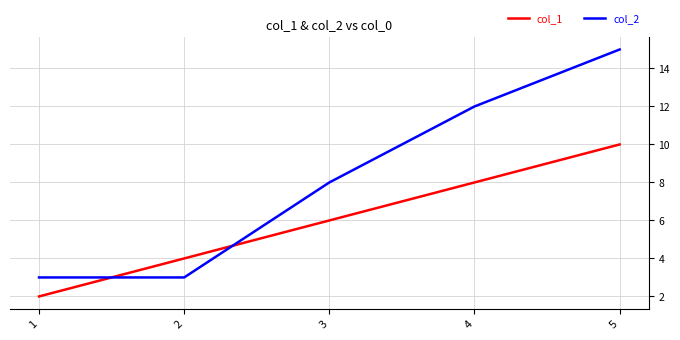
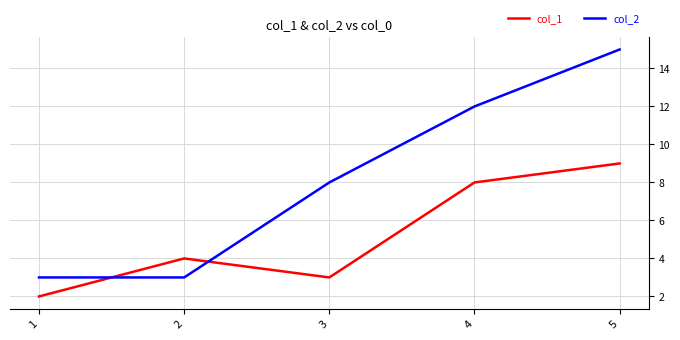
  {
    "col_1": {
      "1": 2,
      "2": 4,
-     "3": 6,
+     "3": 3,
      "4": 8,
-     "5": 10
+     "5": 9
    },
    "col_2": {
      "1": 3,
      "2": 3,
      "3": 8,
      "4": 12,
      "5": 15
    }
  }
